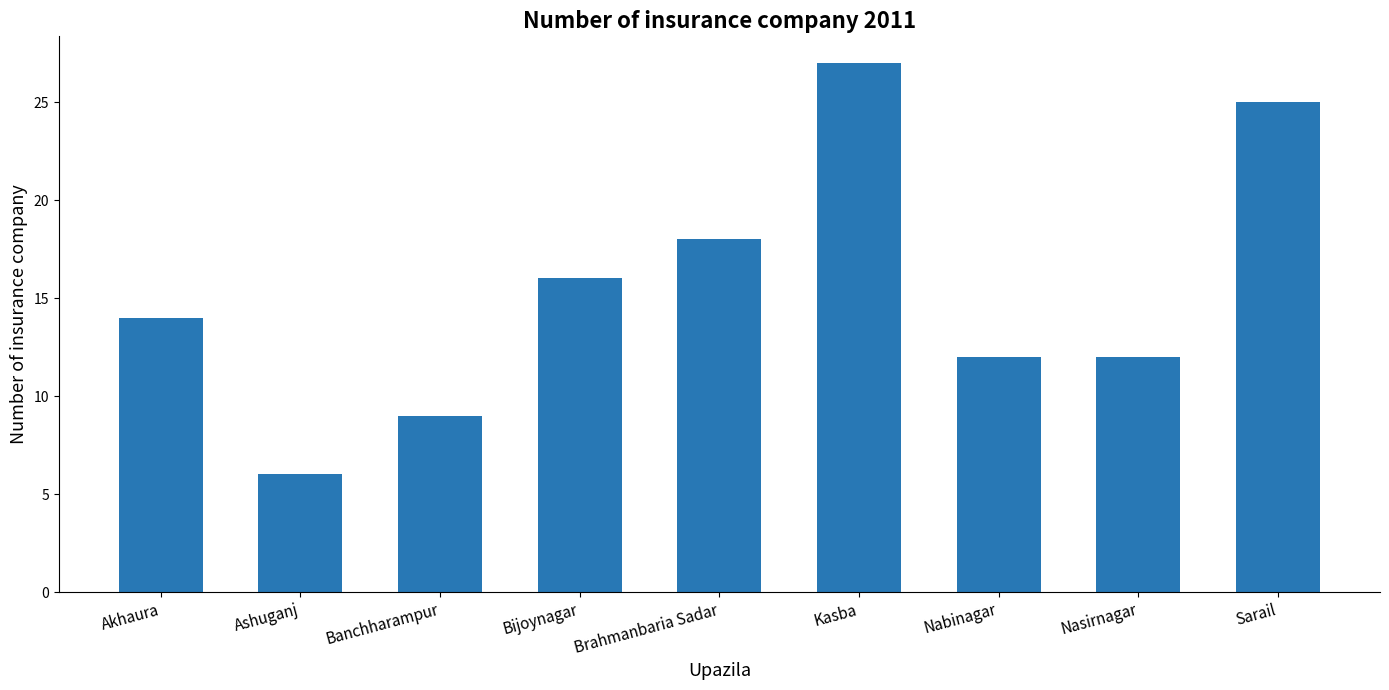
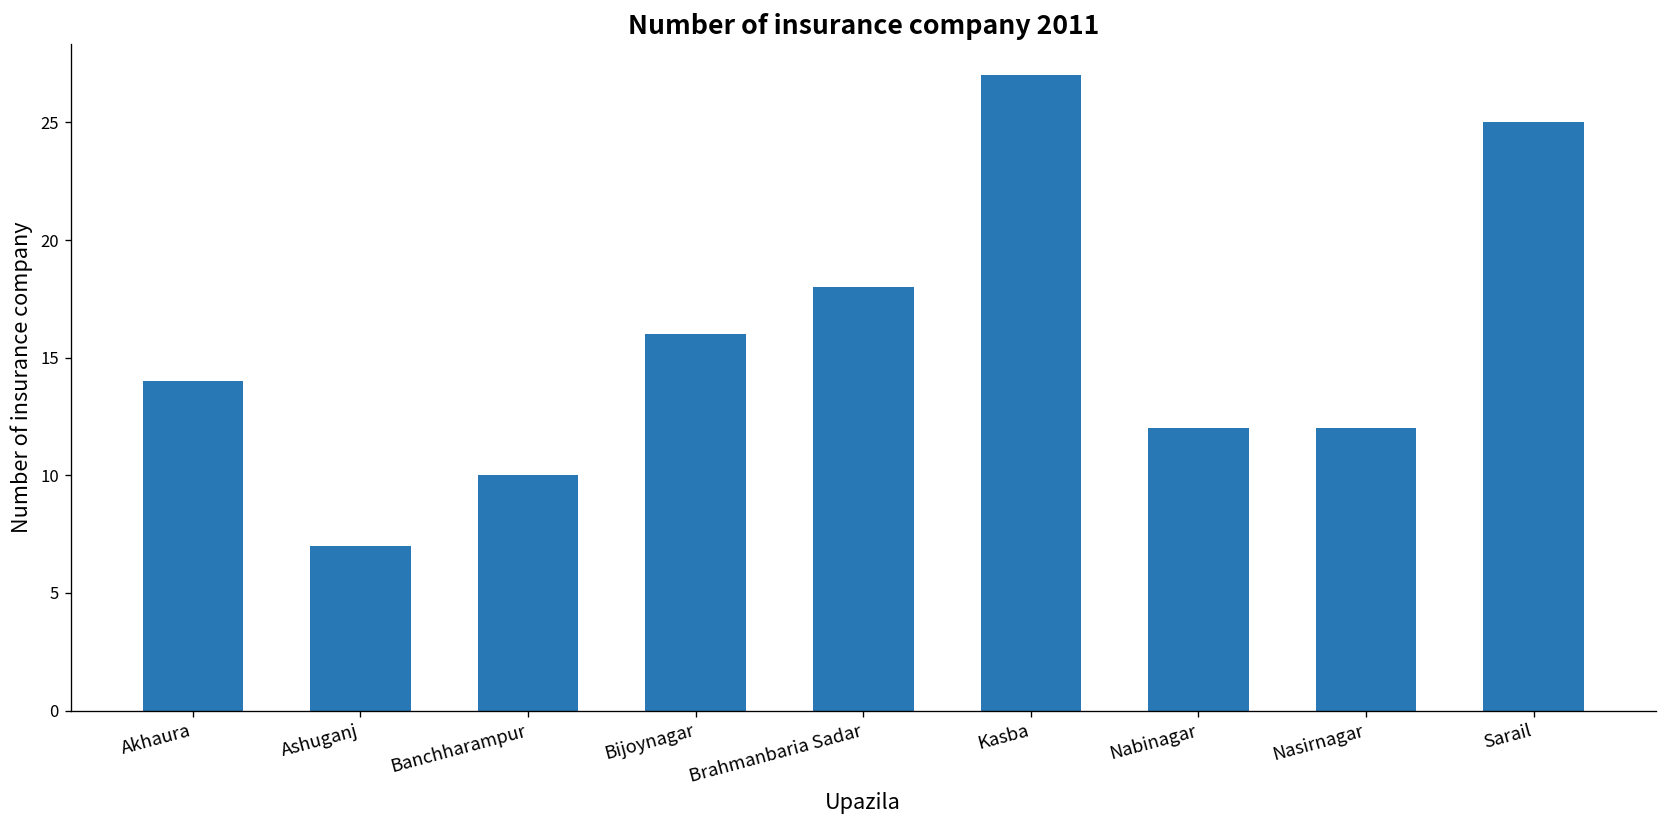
  {
    "Akhaura": 14,
-   "Ashuganj": 6,
-   "Banchharampur": 9,
+   "Ashuganj": 7,
+   "Banchharampur": 10,
    "Bijoynagar": 16,
    "Brahmanbaria Sadar": 18,
    "Kasba": 27,
    "Nabinagar": 12,
    "Nasirnagar": 12,
    "Sarail": 25
  }
